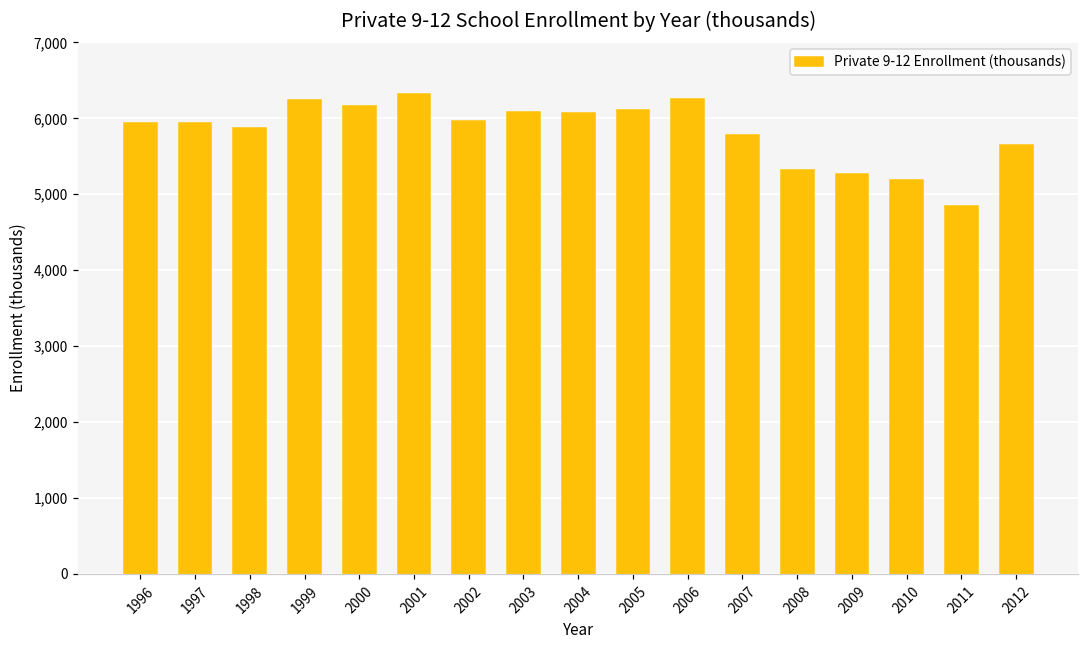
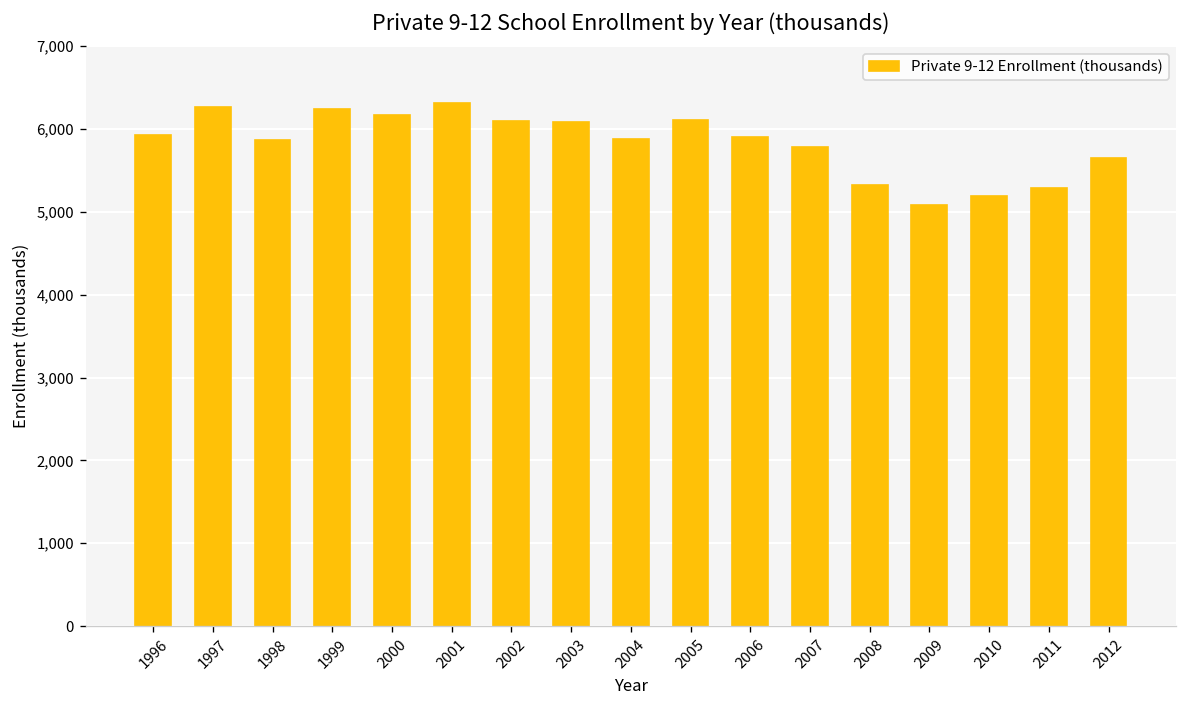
  {
    "1996": "5,900",
-   "1997": "5,900",
+   "1997": "6,300",
    "1998": "5,900",
    "1999": "6,200",
    "2000": "6,200",
    "2001": "6,300",
-   "2002": "6,000",
+   "2002": "6,100",
    "2003": "6,100",
-   "2004": "6,100",
+   "2004": "5,900",
    "2005": "6,100",
-   "2006": "6,300",
+   "2006": "5,900",
    "2007": "5,800",
    "2008": "5,300",
-   "2009": "5,300",
+   "2009": "5,100",
    "2010": "5,200",
-   "2011": "4,800",
+   "2011": "5,300",
    "2012": "5,600"
  }
